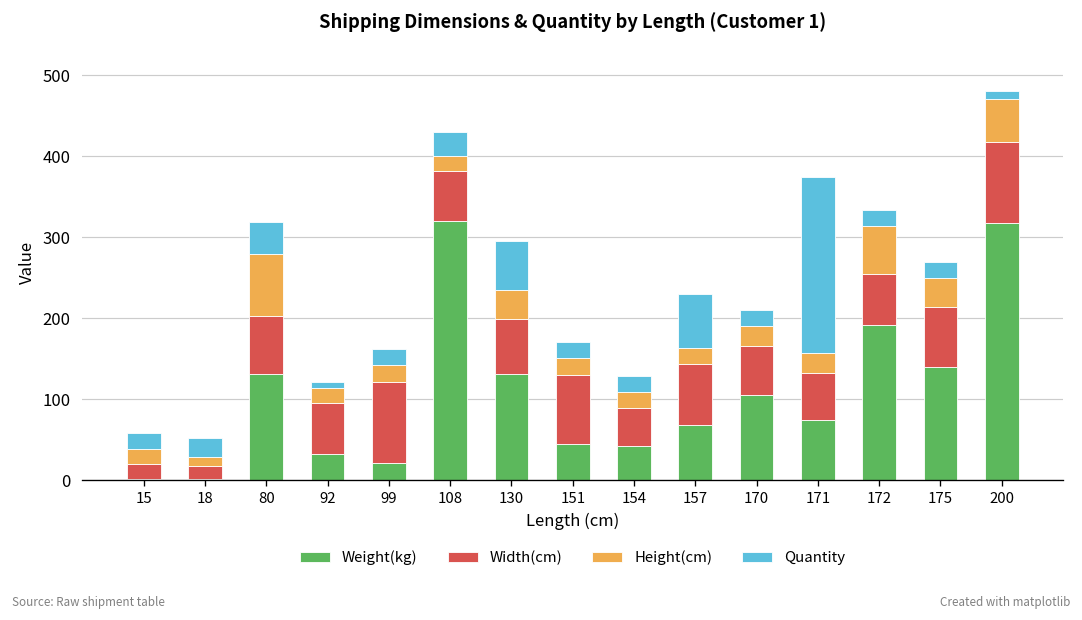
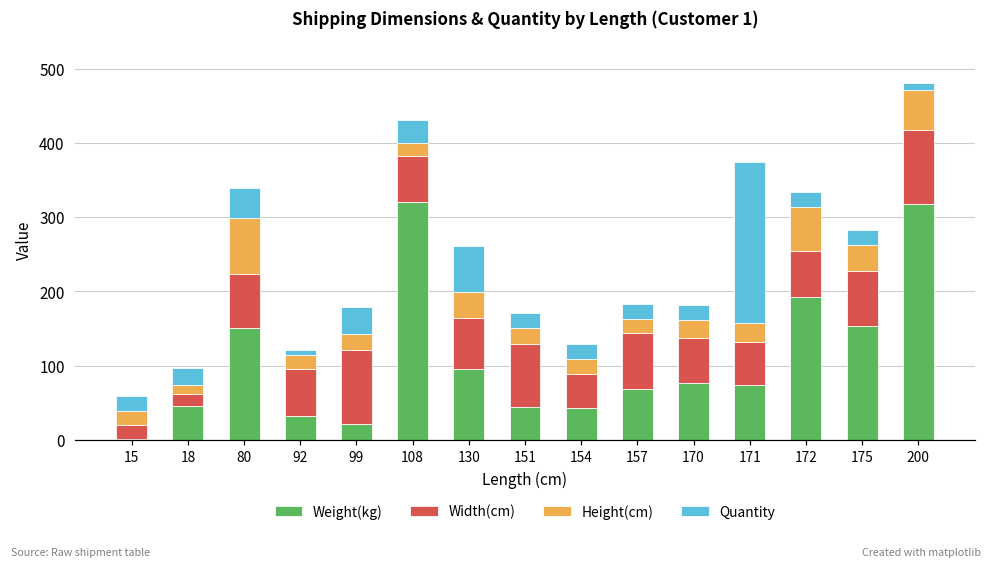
  {
    "Weight(kg)": {
-     "18": 0,
-     "80": 130,
+     "18": 50,
+     "80": 150,
      "92": 30,
      "99": 20,
      "108": 320,
-     "130": 130,
+     "130": 100,
      "151": 40,
      "154": 40,
      "157": 70,
-     "170": 110,
+     "170": 80,
      "171": 70,
      "172": 190,
-     "175": 140,
+     "175": 150,
      "200": 320
    },
    "Width(cm)": {
      "15": 20,
      "18": 20,
      "80": 70,
      "92": 60,
      "99": 100,
      "108": 60,
      "130": 70,
      "151": 90,
      "154": 50,
      "157": 80,
      "170": 60,
      "171": 60,
      "172": 60,
      "175": 70,
      "200": 100
    },
    "Height(cm)": {
      "15": 20,
      "18": 10,
      "80": 80,
      "92": 20,
      "99": 20,
      "108": 20,
      "130": 40,
      "151": 20,
      "154": 20,
      "157": 20,
      "170": 30,
      "171": 30,
      "172": 60,
      "175": 40,
      "200": 50
    },
    "Quantity": {
      "15": 20,
      "18": 20,
      "80": 40,
      "92": 10,
-     "99": 20,
+     "99": 40,
      "108": 30,
      "130": 60,
      "151": 20,
      "154": 20,
-     "157": 70,
+     "157": 20,
      "170": 20,
      "171": 220,
      "172": 20,
      "175": 20,
      "200": 10
    }
  }
